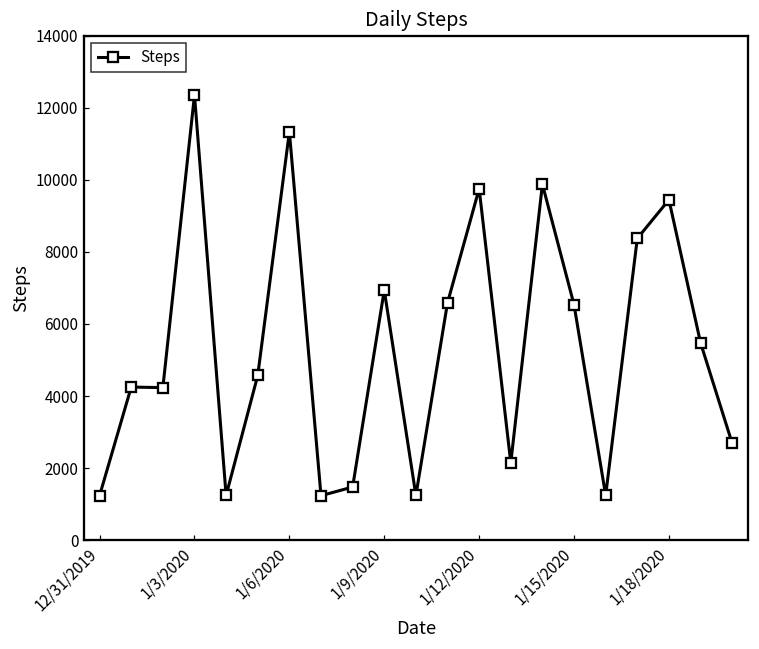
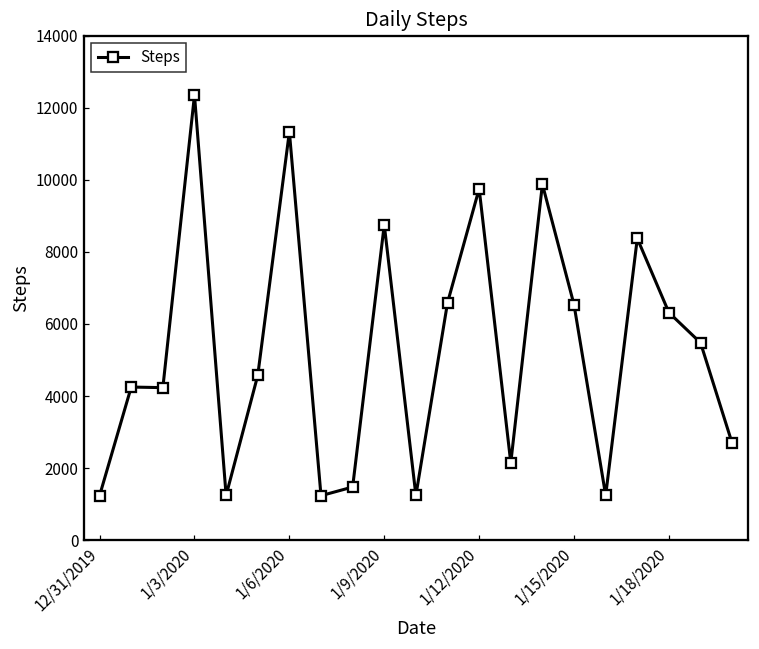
  {
    "12/31/2019": 1200,
    "1/3/2020": 12400,
    "1/6/2020": 11300,
-   "1/9/2020": 6900,
+   "1/9/2020": 8800,
    "1/12/2020": 9800,
    "1/15/2020": 6500,
-   "1/18/2020": 9400
+   "1/18/2020": 6300
  }
